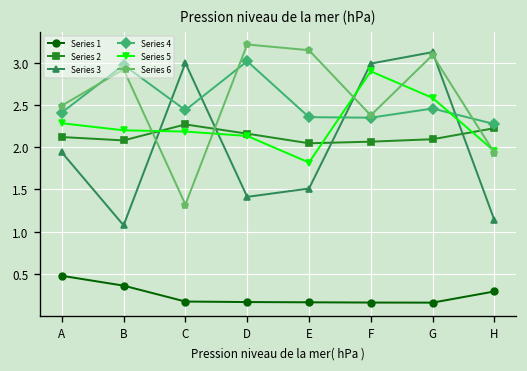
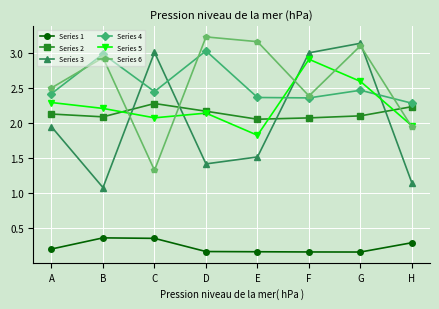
  {
    "Series 1": {
-     "A": 0.5,
+     "A": 0.2,
      "B": 0.4,
-     "C": 0.2,
+     "C": 0.4,
      "D": 0.2,
      "E": 0.2,
      "F": 0.2,
      "G": 0.2,
      "H": 0.3
    },
    "Series 5": {
      "A": 2.3,
      "B": 2.2,
-     "C": 2.2,
+     "C": 2.1,
      "E": 1.8,
      "F": 2.9,
      "G": 2.6
    }
  }
